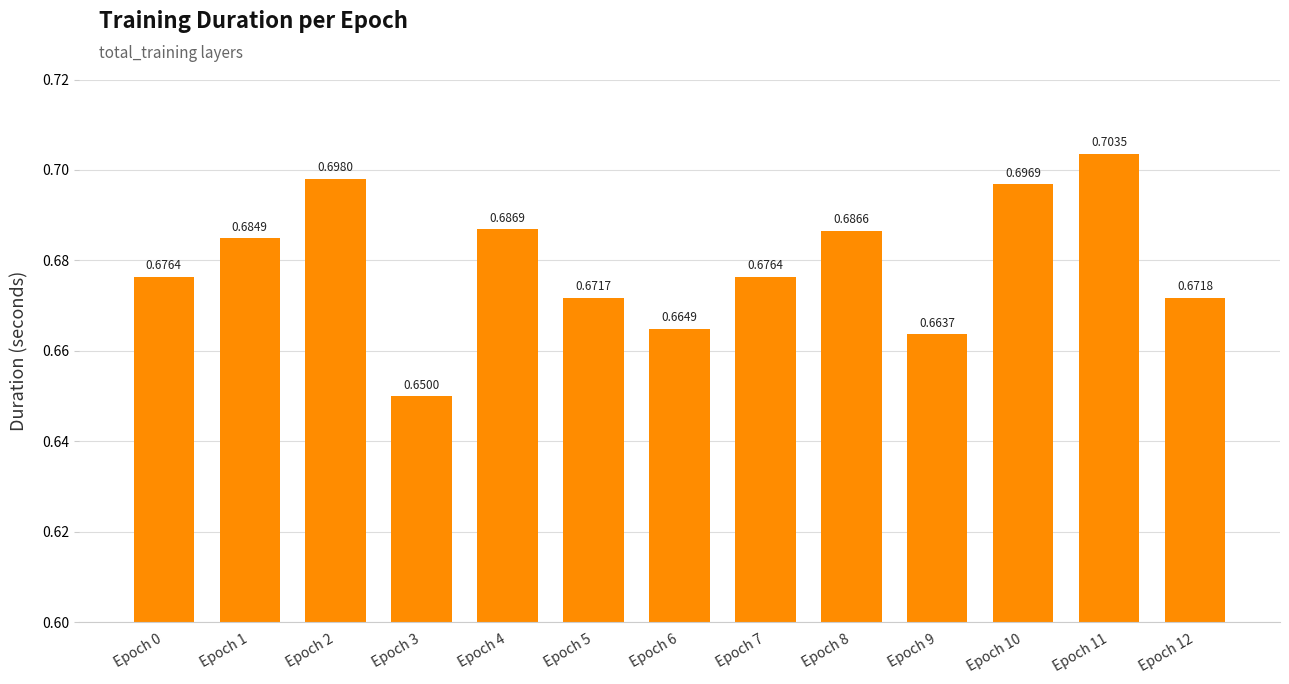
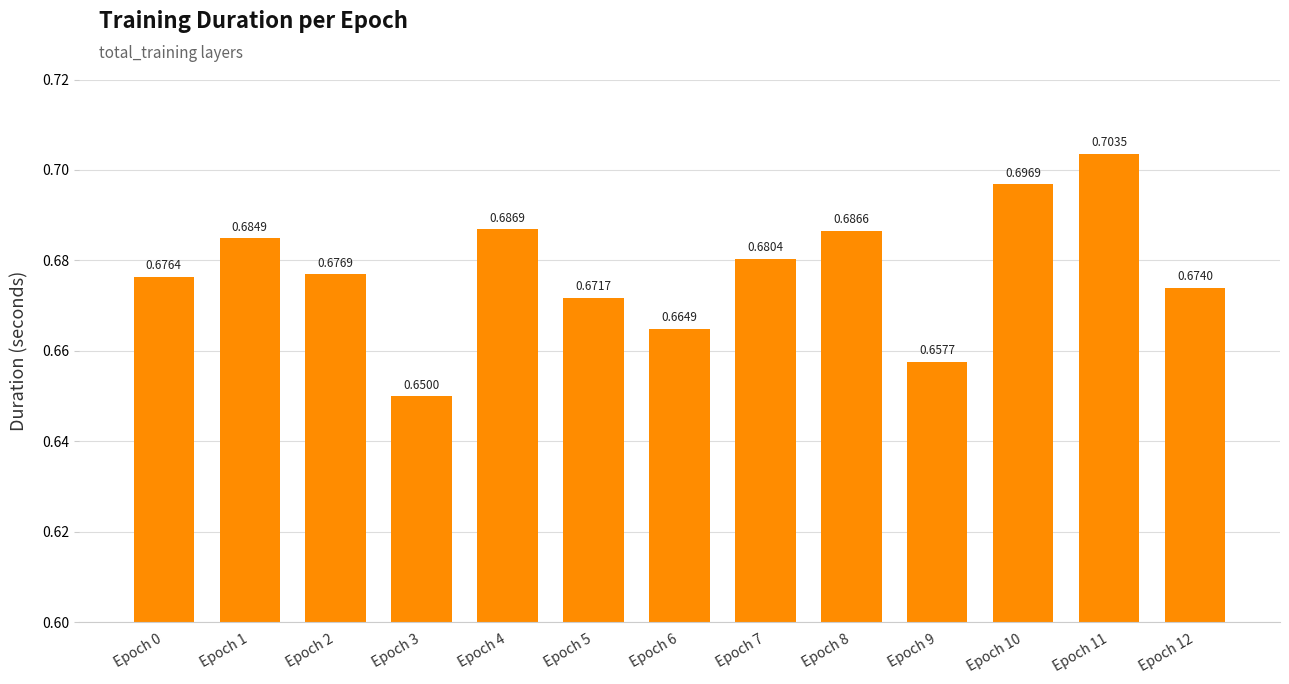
  {
    "Epoch 0": 0.6764,
    "Epoch 1": 0.6849,
-   "Epoch 2": 0.6980,
+   "Epoch 2": 0.6769,
    "Epoch 3": 0.6500,
    "Epoch 4": 0.6869,
    "Epoch 5": 0.6717,
    "Epoch 6": 0.6649,
-   "Epoch 7": 0.6764,
+   "Epoch 7": 0.6804,
    "Epoch 8": 0.6866,
-   "Epoch 9": 0.6637,
+   "Epoch 9": 0.6577,
    "Epoch 10": 0.6969,
    "Epoch 11": 0.7035,
-   "Epoch 12": 0.6718
+   "Epoch 12": 0.6740
  }
